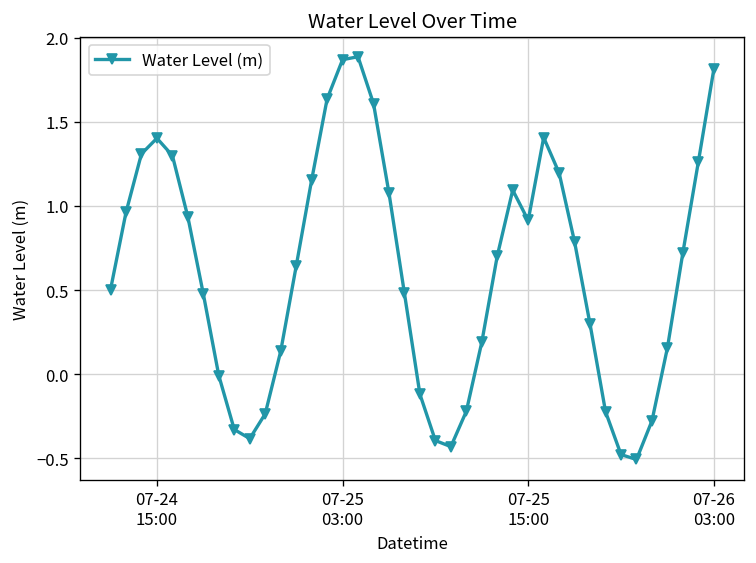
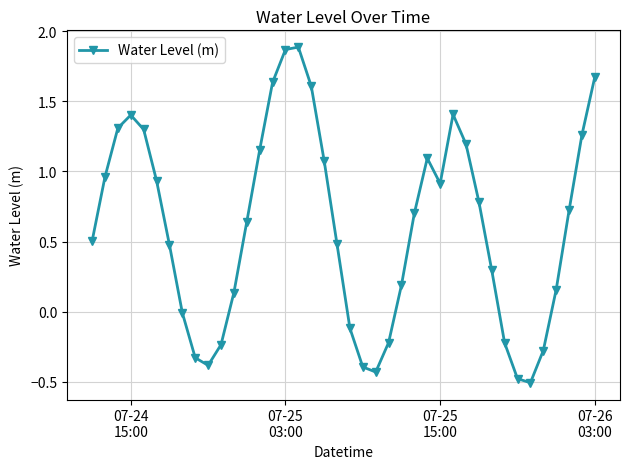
  {
    "07-24 15:00": 1.40,
    "07-25 03:00": 1.87,
    "07-25 15:00": 0.91,
-   "07-26 03:00": 1.81
+   "07-26 03:00": 1.68
  }
